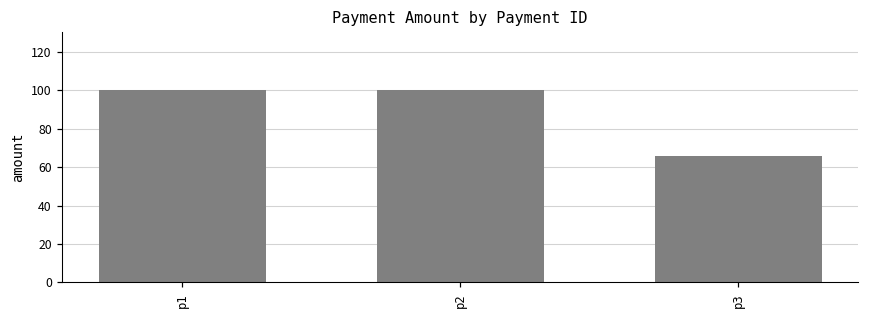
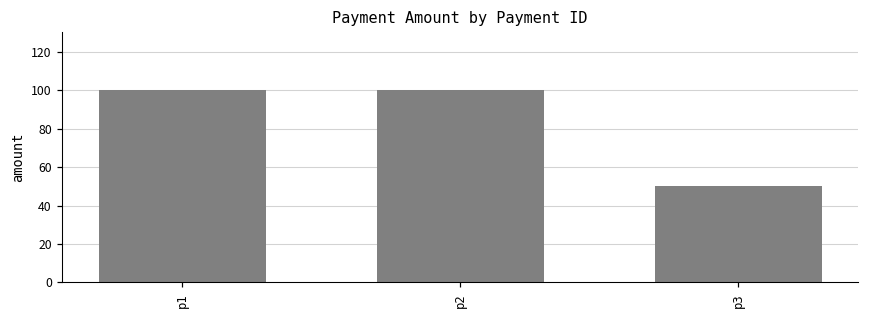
  {
    "p1": 100,
    "p2": 100,
-   "p3": 66
+   "p3": 50
  }
